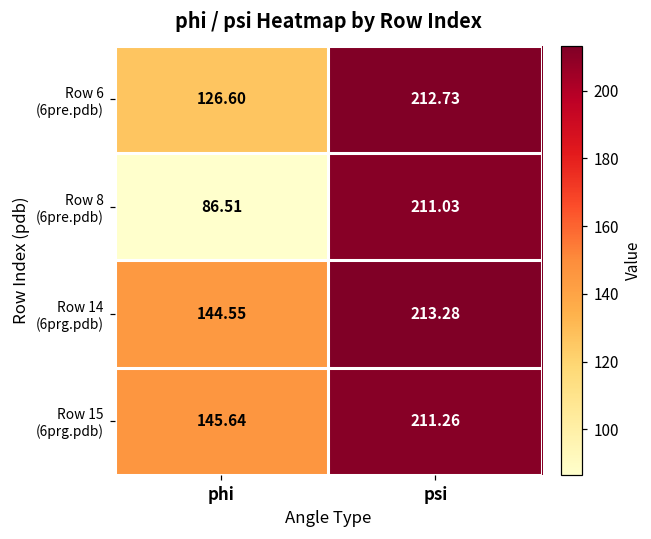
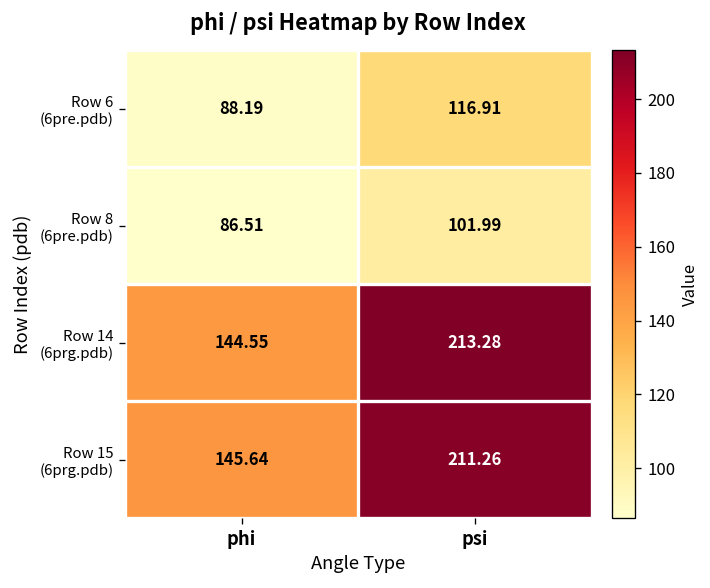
  {
    "Row 6 (6pre.pdb)": {
-     "phi": 126.60,
-     "psi": 212.73
+     "phi": 88.19,
+     "psi": 116.91
    },
    "Row 8 (6pre.pdb)": {
      "phi": 86.51,
-     "psi": 211.03
+     "psi": 101.99
    },
    "Row 14 (6prg.pdb)": {
      "phi": 144.55,
      "psi": 213.28
    },
    "Row 15 (6prg.pdb)": {
      "phi": 145.64,
      "psi": 211.26
    }
  }
